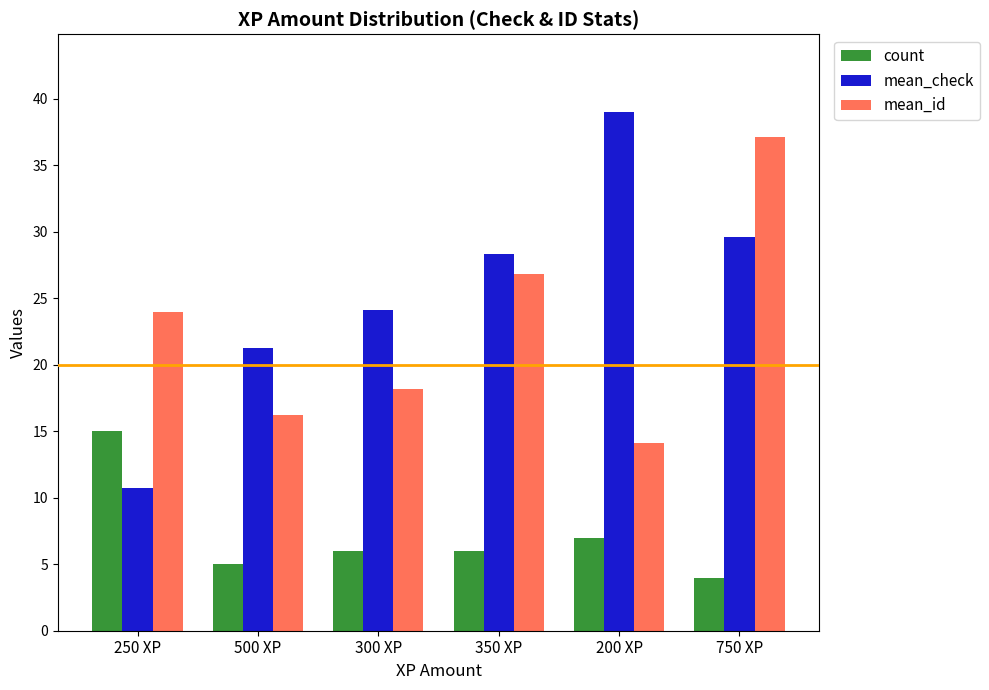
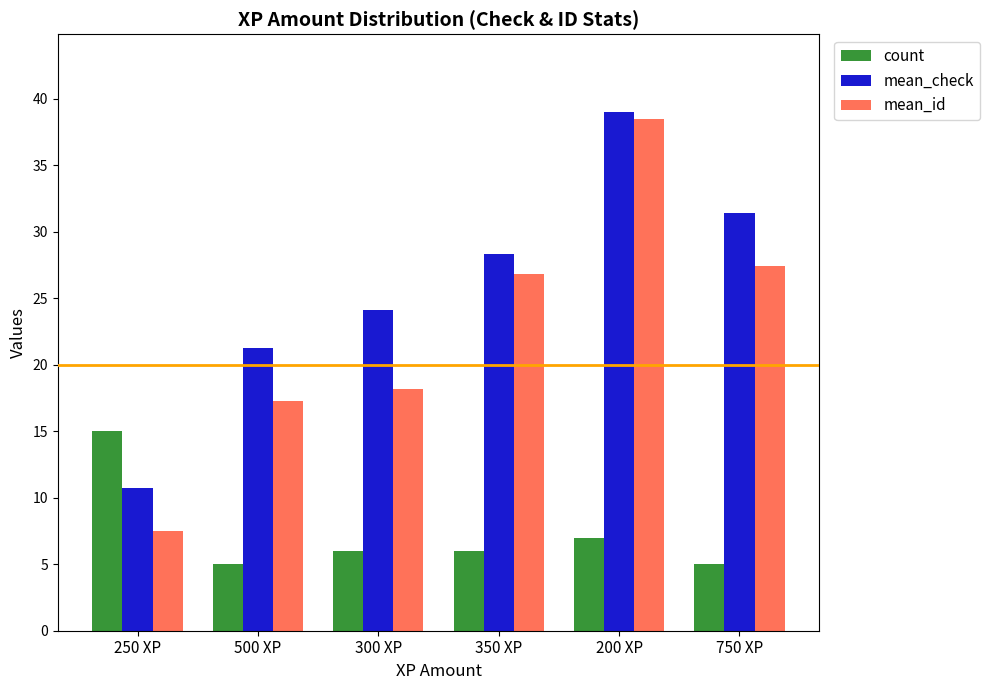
  {
    "count": {
      "250 XP": 15,
      "500 XP": 5,
      "300 XP": 6,
      "350 XP": 6,
      "200 XP": 7,
-     "750 XP": 4
+     "750 XP": 5
    },
    "mean_check": {
      "250 XP": 10.7,
      "500 XP": 21.3,
      "300 XP": 24.1,
      "350 XP": 28.3,
      "200 XP": 39.0,
-     "750 XP": 29.6
+     "750 XP": 31.4
    },
    "mean_id": {
-     "250 XP": 24.0,
-     "500 XP": 16.2,
+     "250 XP": 7.5,
+     "500 XP": 17.3,
      "300 XP": 18.2,
      "350 XP": 26.8,
-     "200 XP": 14.1,
-     "750 XP": 37.1
+     "200 XP": 38.5,
+     "750 XP": 27.4
    }
  }
